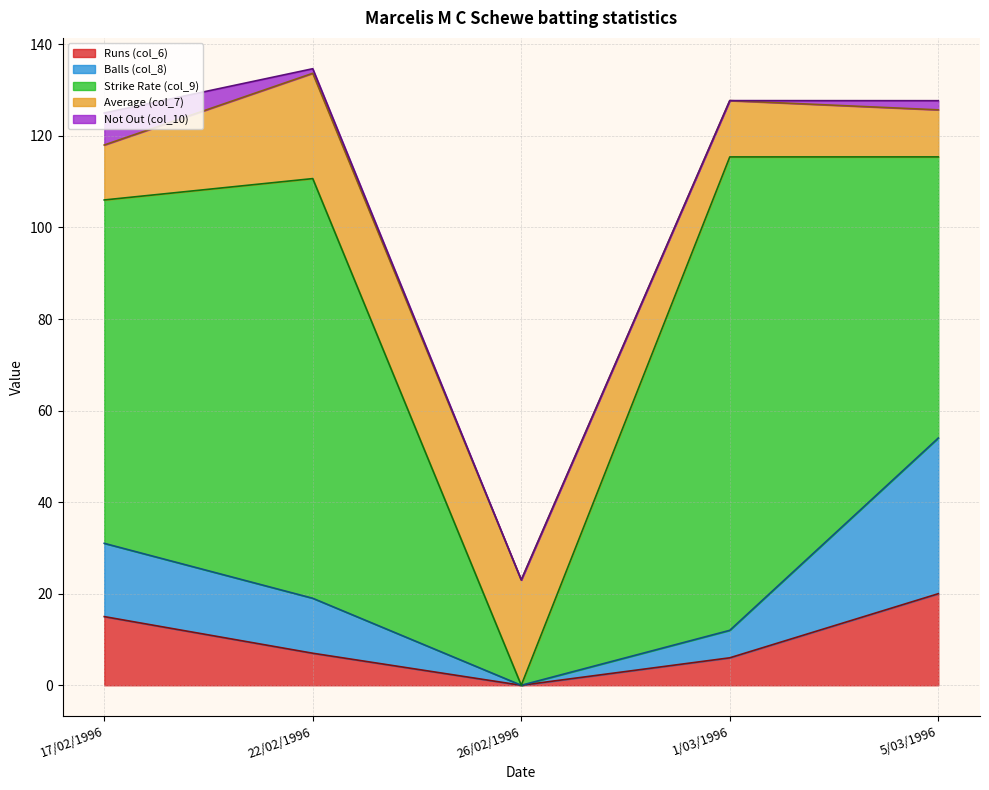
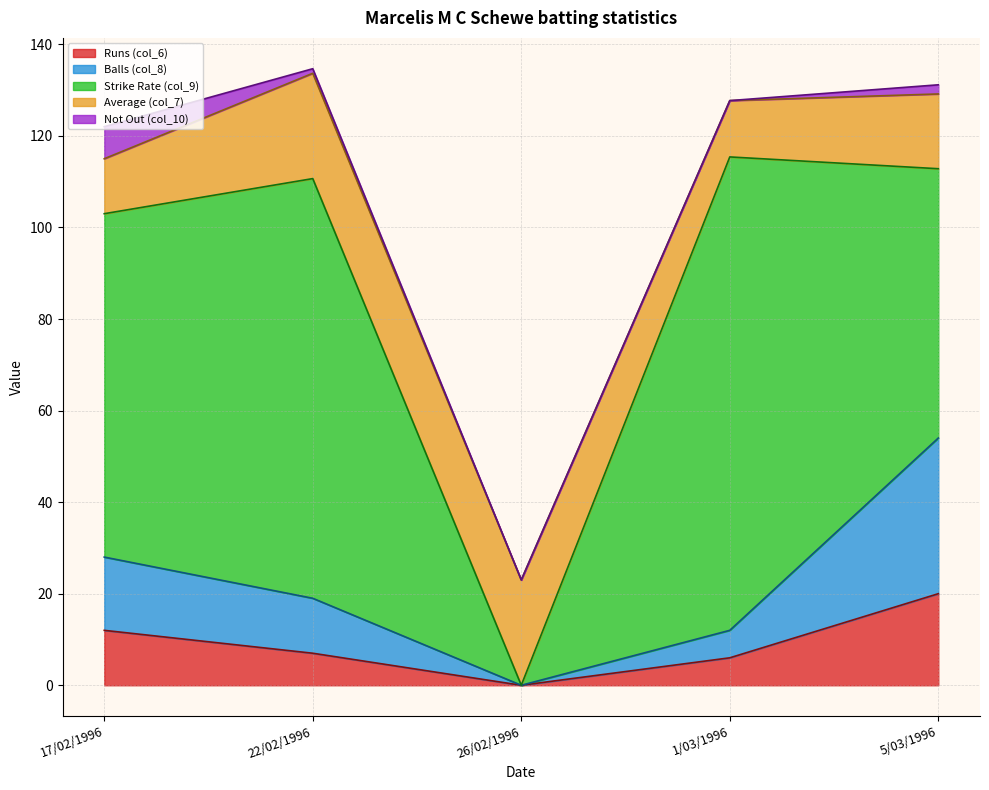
  {
    "Runs (col_6)": {
-     "17/02/1996": 15,
+     "17/02/1996": 12,
      "22/02/1996": 7,
      "1/03/1996": 6,
      "5/03/1996": 20
    },
    "Balls (col_8)": {
      "17/02/1996": 16,
      "22/02/1996": 12,
      "1/03/1996": 6,
      "5/03/1996": 34
    },
    "Strike Rate (col_9)": {
      "17/02/1996": 75,
      "22/02/1996": 92,
      "1/03/1996": 103,
-     "5/03/1996": 61
+     "5/03/1996": 59
    },
    "Average (col_7)": {
      "17/02/1996": 12,
      "22/02/1996": 23,
-     "5/03/1996": 10
+     "5/03/1996": 16
    },
    "Not Out (col_10)": {
      "22/02/1996": 1,
      "5/03/1996": 2
    }
  }
